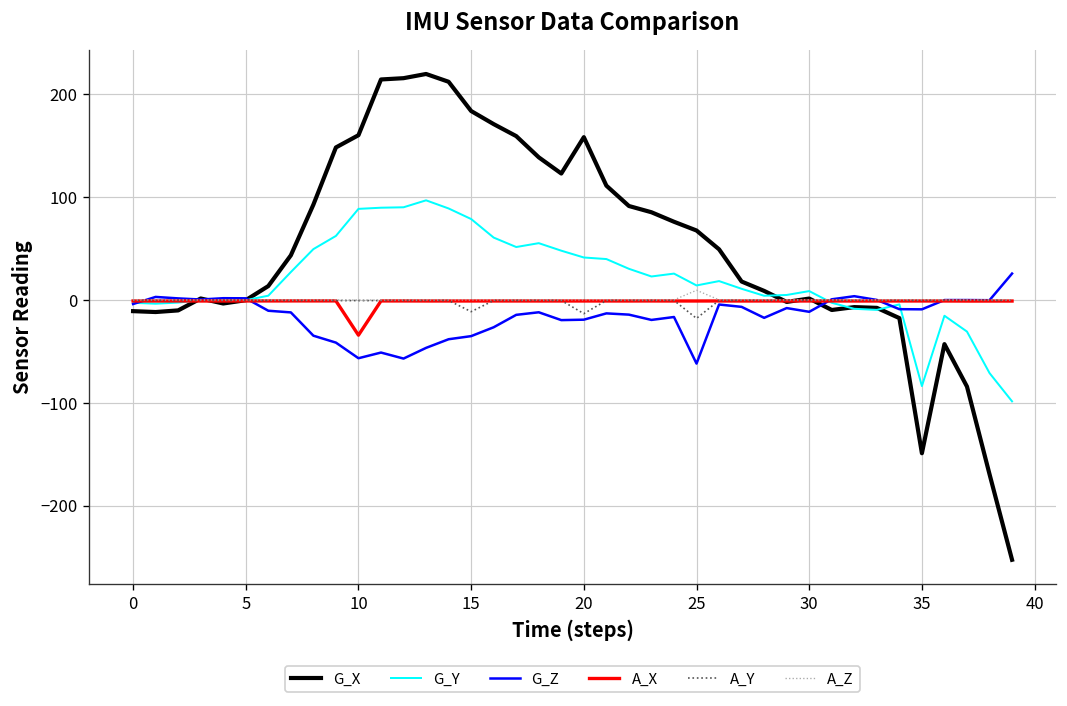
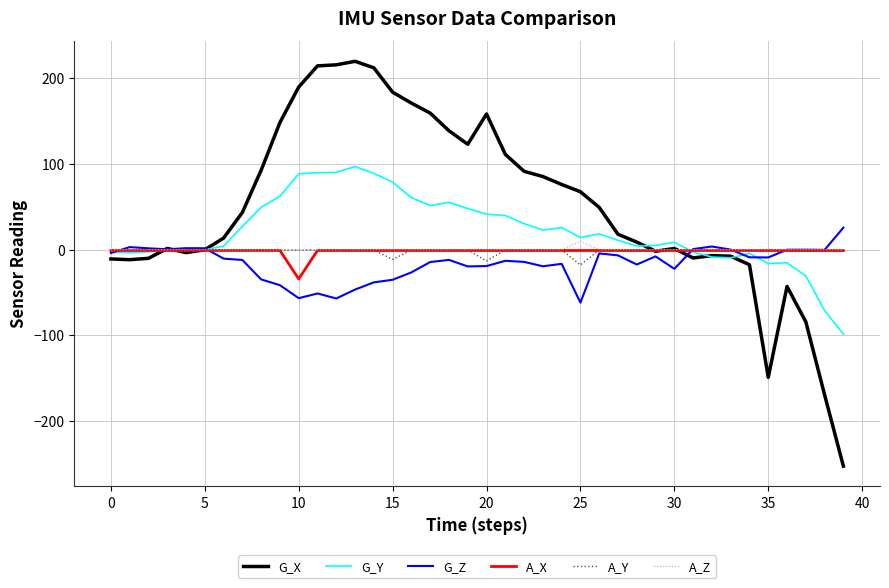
  {
    "G_X": {
      "0": -10,
-     "10": 160,
+     "10": 190,
      "15": 180,
      "20": 160,
      "25": 70,
      "35": -150
    },
    "G_Y": {
      "10": 90,
      "15": 80,
      "20": 40,
      "25": 10,
      "30": 10,
-     "35": -80
+     "35": -20
    },
    "G_Z": {
      "10": -60,
      "15": -40,
      "20": -20,
      "25": -60,
-     "30": -10,
+     "30": -20,
      "35": -10
    },
    "A_X": {
      "10": -30,
      "25": 0
    },
    "A_Y": {
      "15": -10,
      "20": -10,
      "25": -20
    },
    "A_Z": {
      "25": 10
    }
  }
